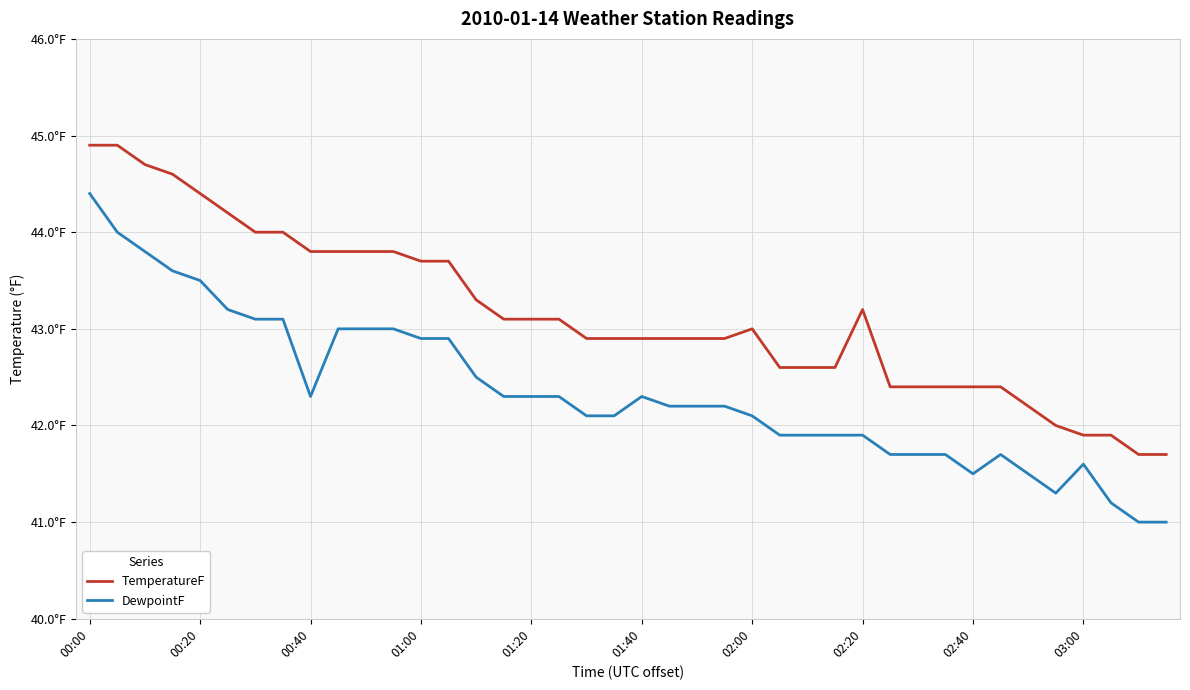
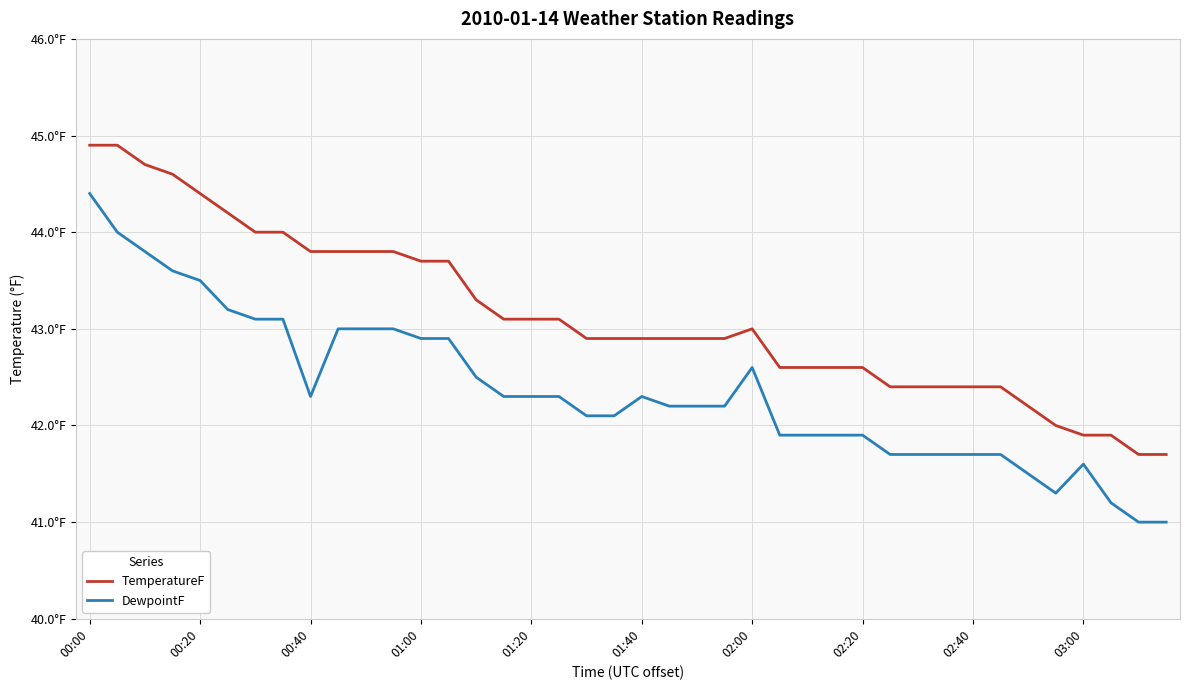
  {
    "TemperatureF": {
      "00:00": "44.9°F",
      "00:20": "44.4°F",
      "00:40": "43.8°F",
      "01:00": "43.7°F",
      "01:20": "43.1°F",
      "01:40": "42.9°F",
      "02:00": "43.0°F",
-     "02:20": "43.2°F",
+     "02:20": "42.6°F",
      "02:40": "42.4°F",
      "03:00": "41.9°F"
    },
    "DewpointF": {
      "00:00": "44.4°F",
      "00:20": "43.5°F",
      "00:40": "42.3°F",
      "01:00": "42.9°F",
      "01:20": "42.3°F",
      "01:40": "42.3°F",
-     "02:00": "42.1°F",
+     "02:00": "42.6°F",
      "02:20": "41.9°F",
-     "02:40": "41.5°F",
+     "02:40": "41.7°F",
      "03:00": "41.6°F"
    }
  }
